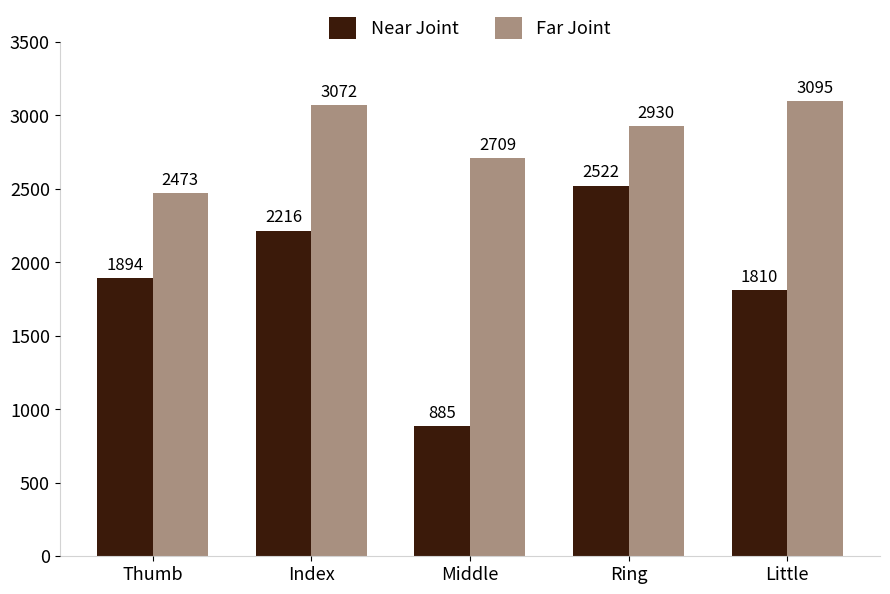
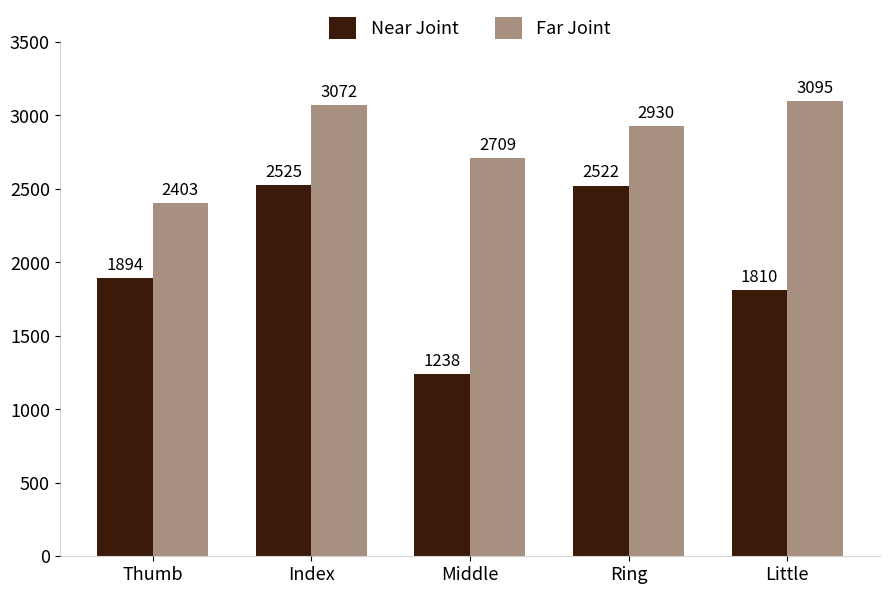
  {
    "Near Joint": {
      "Thumb": 1894,
-     "Index": 2216,
-     "Middle": 885,
+     "Index": 2525,
+     "Middle": 1238,
      "Ring": 2522,
      "Little": 1810
    },
    "Far Joint": {
-     "Thumb": 2473,
+     "Thumb": 2403,
      "Index": 3072,
      "Middle": 2709,
      "Ring": 2930,
      "Little": 3095
    }
  }
